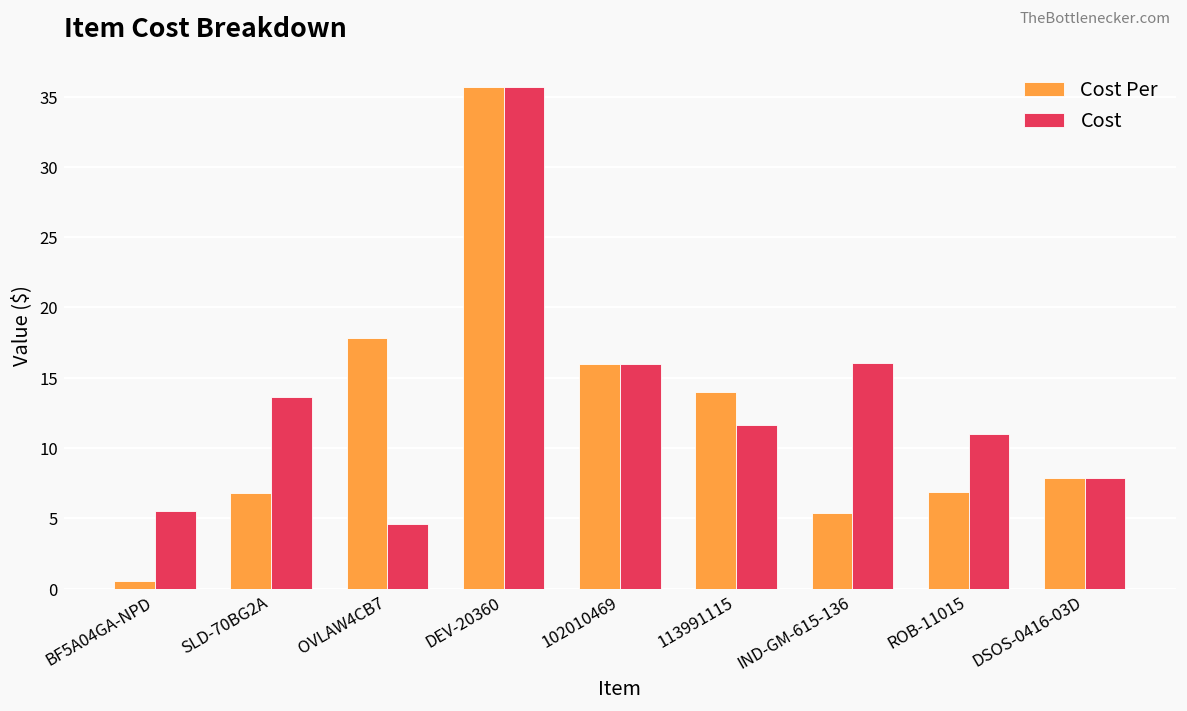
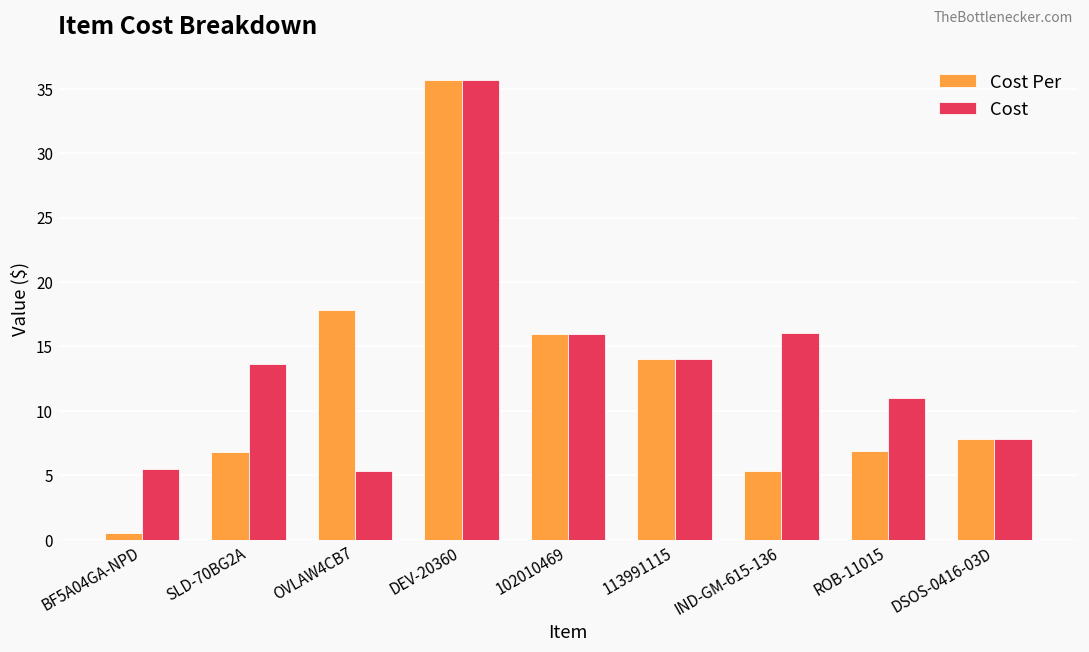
  {
    "Cost Per": {
      "BF5A04GA-NPD": 0.6,
      "SLD-70BG2A": 6.8,
      "OVLAW4CB7": 17.8,
      "DEV-20360": 35.7,
      "102010469": 16.0,
      "113991115": 14.0,
      "IND-GM-615-136": 5.4,
      "ROB-11015": 6.9,
      "DSOS-0416-03D": 7.8
    },
    "Cost": {
      "BF5A04GA-NPD": 5.5,
      "SLD-70BG2A": 13.7,
-     "OVLAW4CB7": 4.6,
+     "OVLAW4CB7": 5.3,
      "DEV-20360": 35.7,
      "102010469": 16.0,
-     "113991115": 11.6,
+     "113991115": 14.0,
      "IND-GM-615-136": 16.1,
      "ROB-11015": 11.0,
      "DSOS-0416-03D": 7.8
    }
  }
